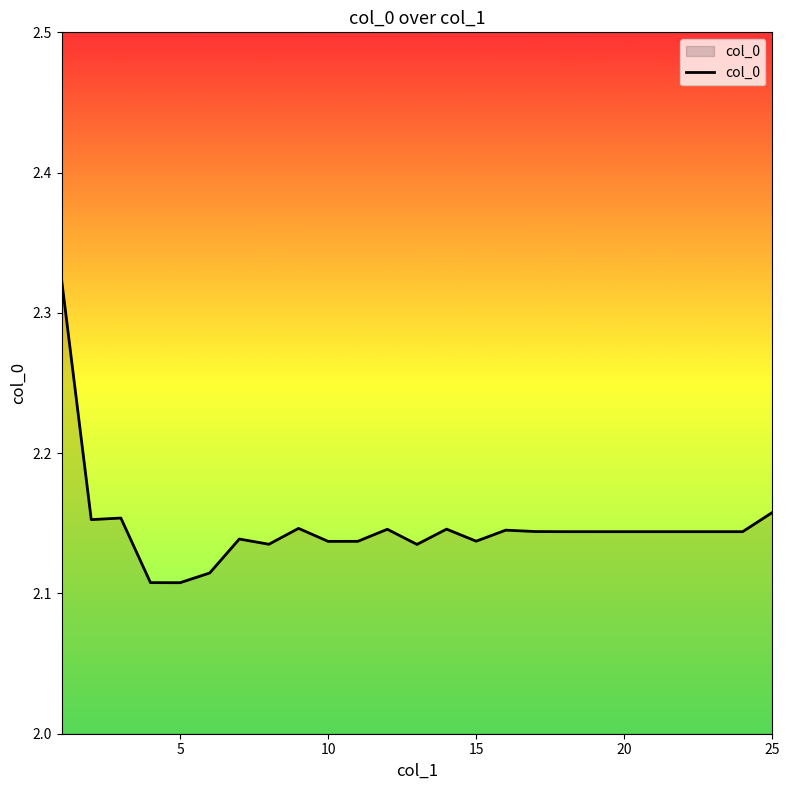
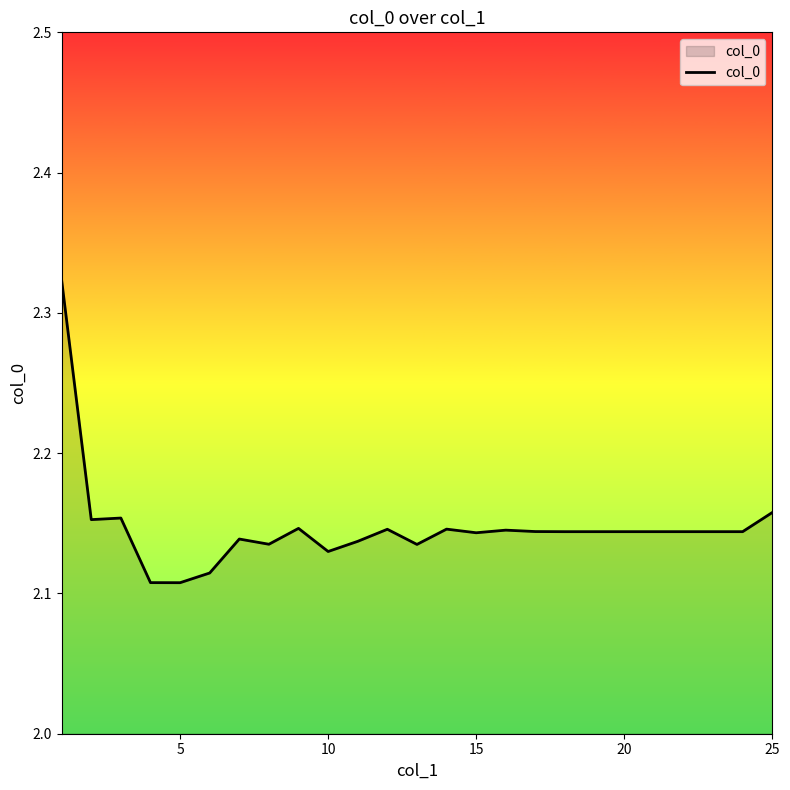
  {
    "5": 2.108,
-   "10": 2.137,
-   "15": 2.137,
+   "10": 2.130,
+   "15": 2.143,
    "20": 2.144,
    "25": 2.158
  }
